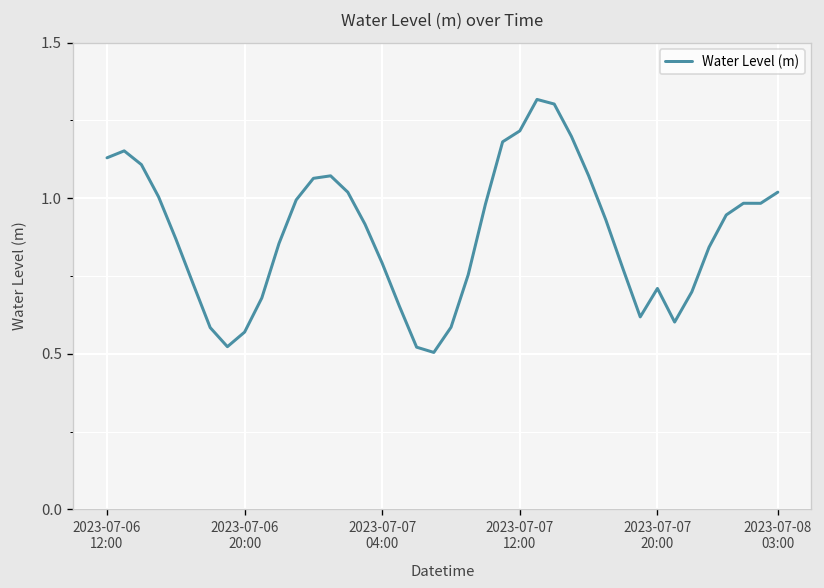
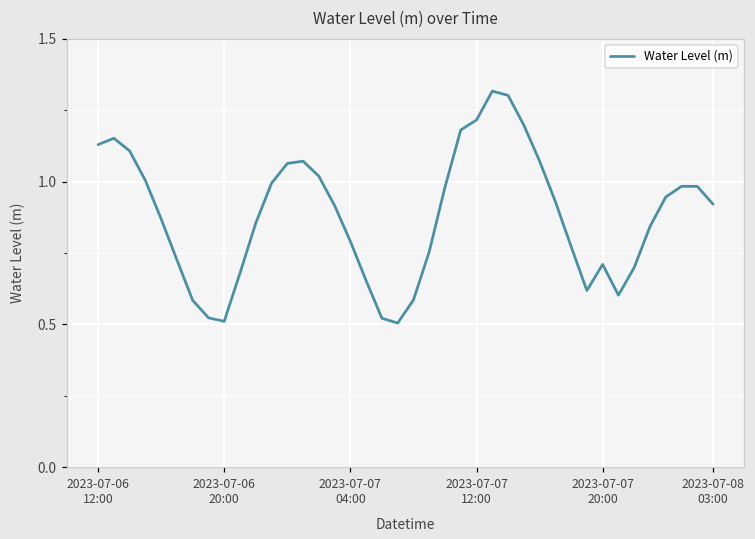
  {
    "2023-07-06 12:00": 1.13,
-   "2023-07-06 20:00": 0.57,
+   "2023-07-06 20:00": 0.51,
    "2023-07-07 04:00": 0.79,
    "2023-07-07 12:00": 1.22,
    "2023-07-07 20:00": 0.71,
-   "2023-07-08 03:00": 1.02
+   "2023-07-08 03:00": 0.92
  }
